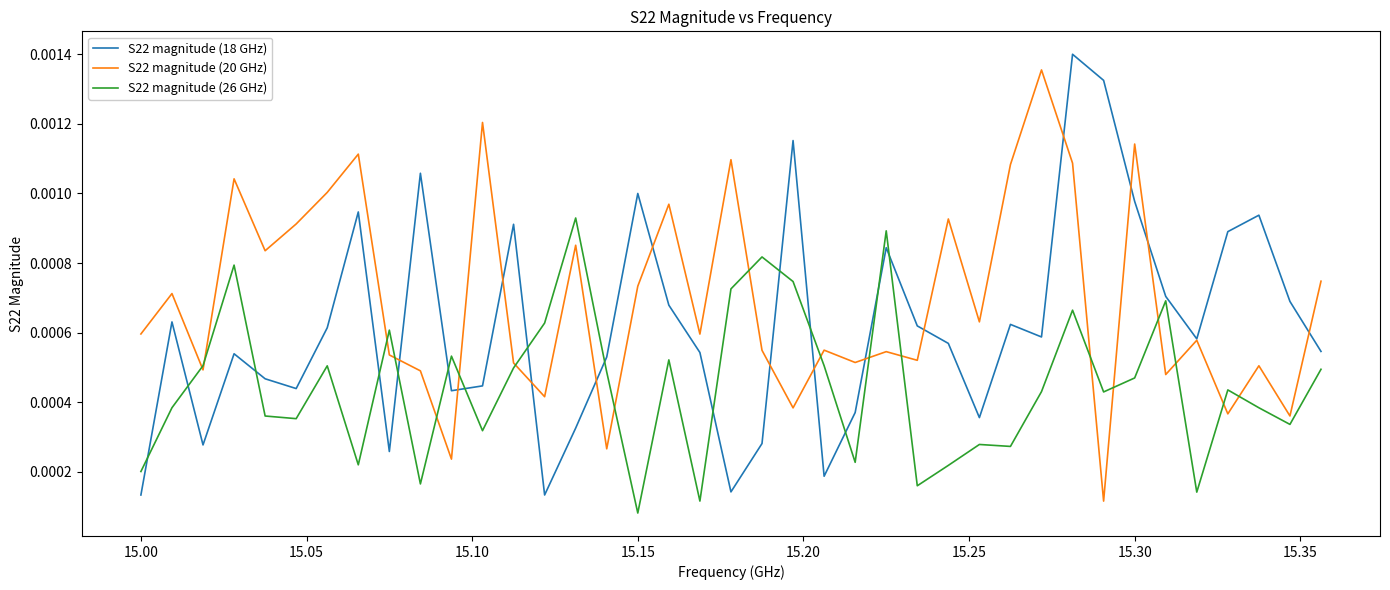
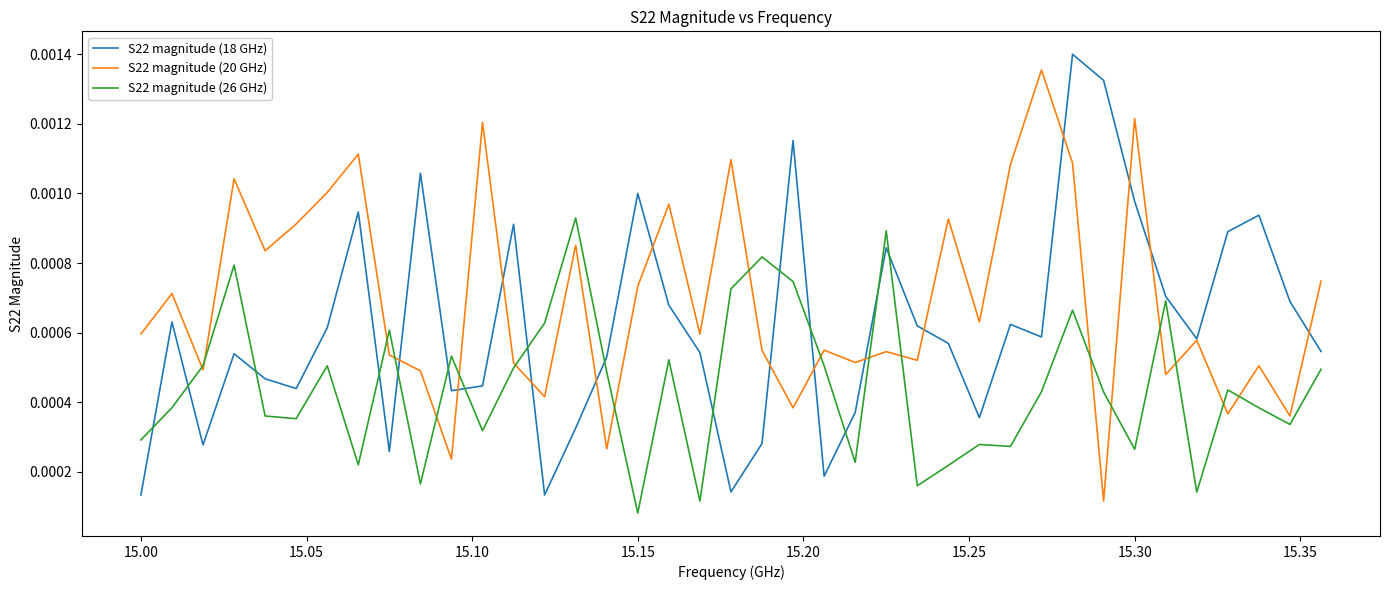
  {
    "S22 magnitude (18 GHz)": {
      "15.00": 0.00013,
      "15.15": 0.00100,
      "15.30": 0.00098
    },
    "S22 magnitude (20 GHz)": {
      "15.00": 0.00060,
      "15.15": 0.00073,
-     "15.30": 0.00114
+     "15.30": 0.00122
    },
    "S22 magnitude (26 GHz)": {
-     "15.00": 0.00020,
+     "15.00": 0.00029,
      "15.15": 0.00008,
-     "15.30": 0.00047
+     "15.30": 0.00026
    }
  }
